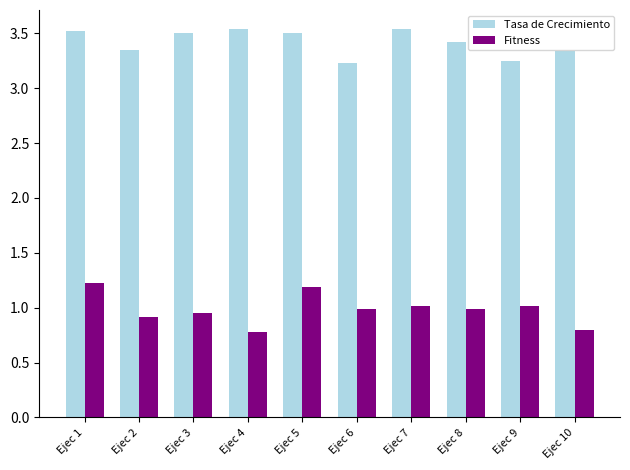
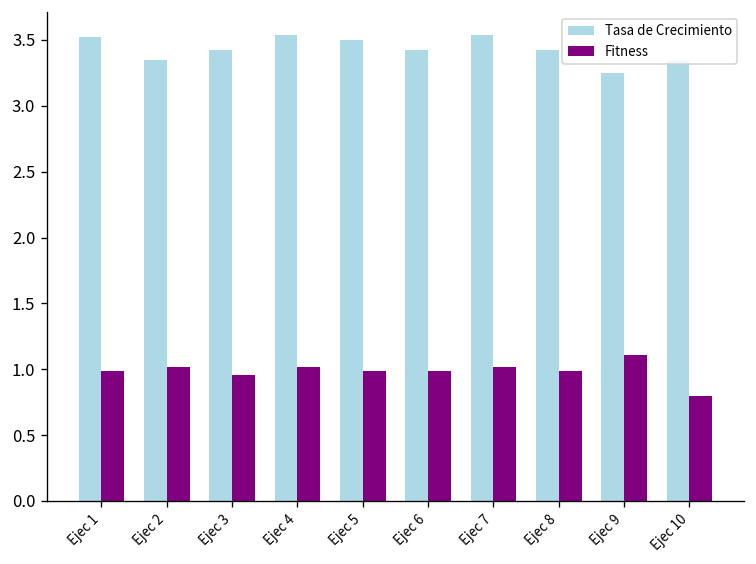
  {
    "Tasa de Crecimiento": {
      "Ejec 1": 3.52,
      "Ejec 2": 3.35,
-     "Ejec 3": 3.50,
+     "Ejec 3": 3.42,
      "Ejec 4": 3.54,
      "Ejec 5": 3.50,
-     "Ejec 6": 3.23,
+     "Ejec 6": 3.42,
      "Ejec 7": 3.54,
      "Ejec 8": 3.42,
      "Ejec 9": 3.25,
      "Ejec 10": 3.34
    },
    "Fitness": {
-     "Ejec 1": 1.23,
-     "Ejec 2": 0.92,
+     "Ejec 1": 0.98,
+     "Ejec 2": 1.02,
      "Ejec 3": 0.95,
-     "Ejec 4": 0.78,
-     "Ejec 5": 1.19,
+     "Ejec 4": 1.02,
+     "Ejec 5": 0.98,
      "Ejec 6": 0.98,
      "Ejec 7": 1.02,
      "Ejec 8": 0.98,
-     "Ejec 9": 1.02,
+     "Ejec 9": 1.11,
      "Ejec 10": 0.80
    }
  }
